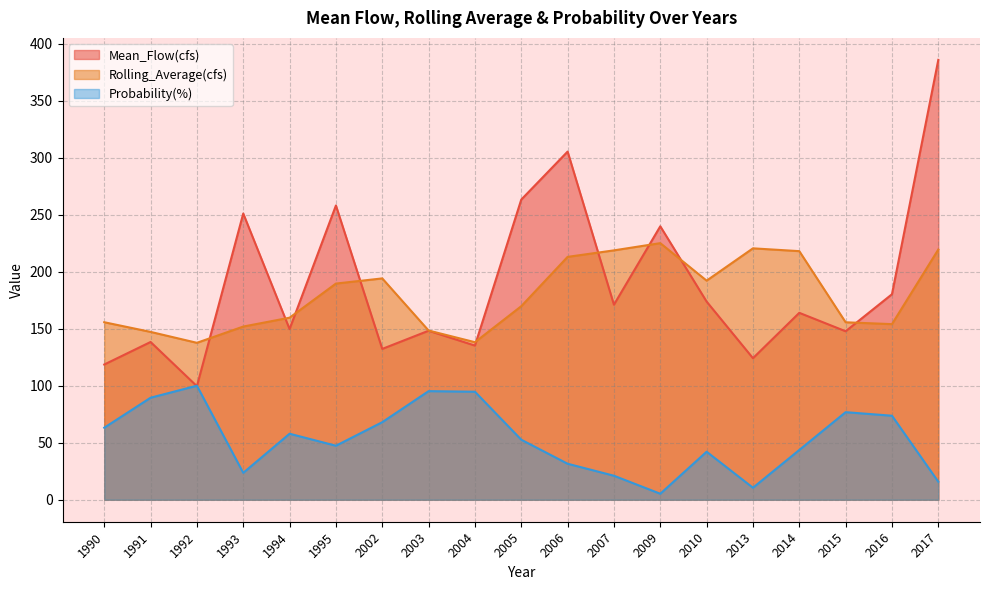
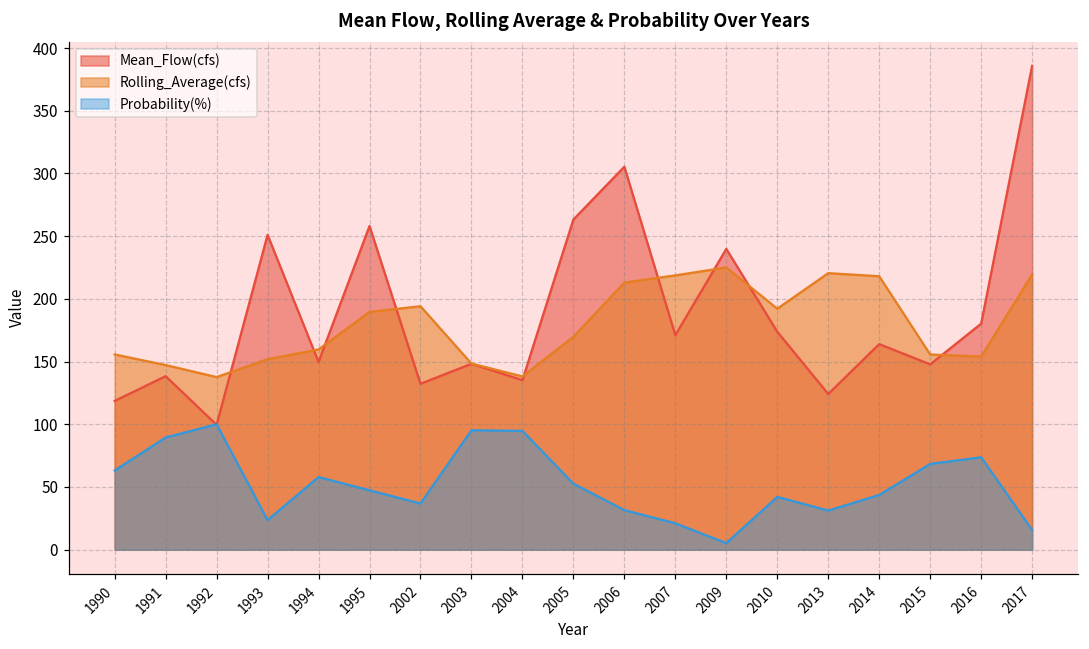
  {
    "Probability(%)": {
      "1990": 63,
      "1991": 89,
      "1993": 24,
      "1994": 58,
      "1995": 47,
-     "2002": 68,
+     "2002": 37,
      "2003": 95,
      "2004": 95,
      "2005": 53,
      "2006": 32,
      "2007": 21,
      "2009": 5,
      "2010": 42,
-     "2013": 11,
+     "2013": 31,
      "2014": 44,
-     "2015": 77,
+     "2015": 68,
      "2016": 74,
      "2017": 16
    }
  }
